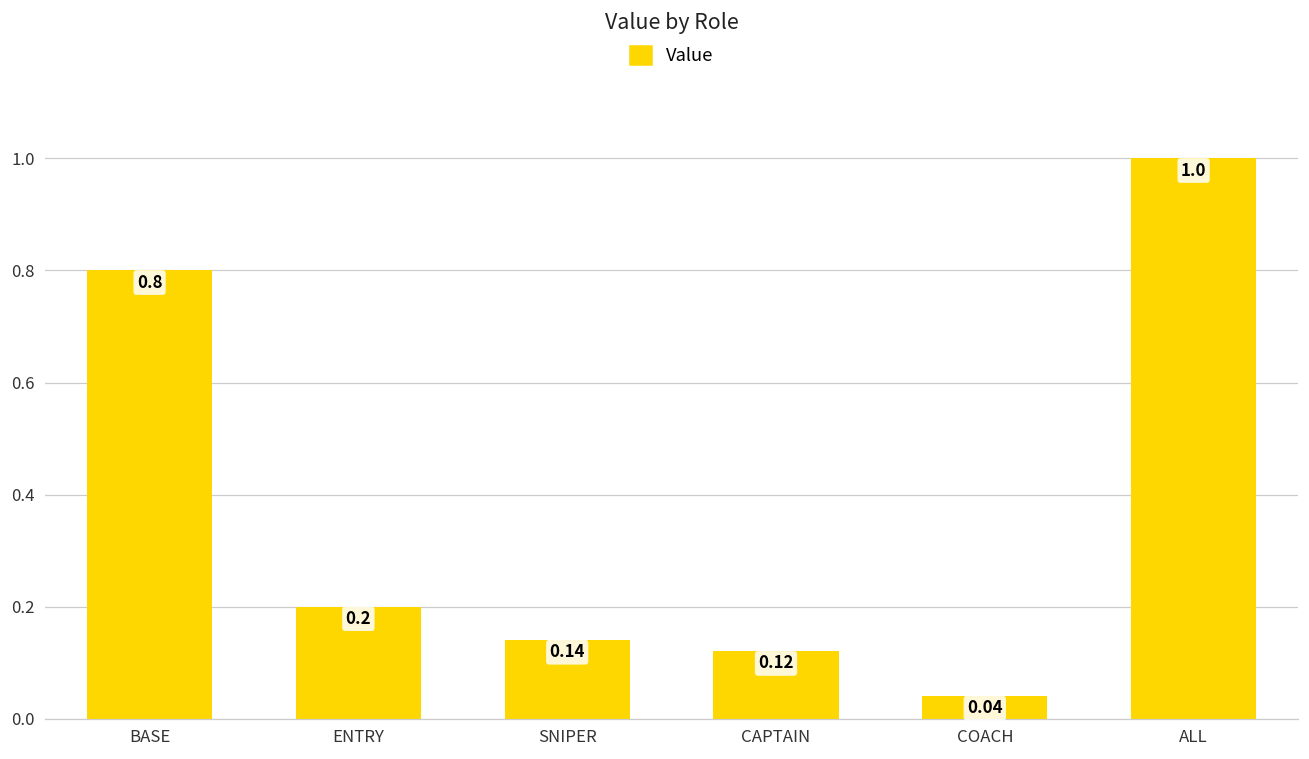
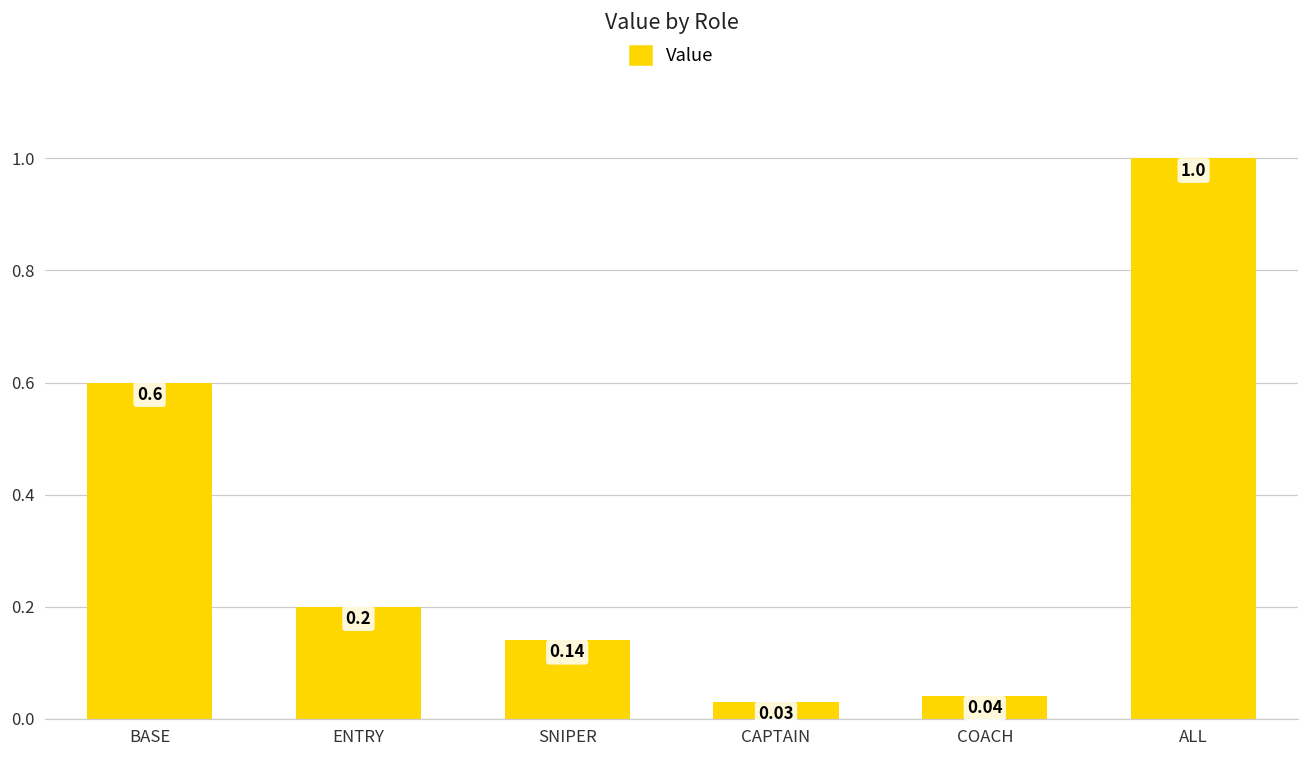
  {
-   "BASE": 0.8,
-   "CAPTAIN": 0.12
+   "BASE": 0.6,
+   "CAPTAIN": 0.03
  }
